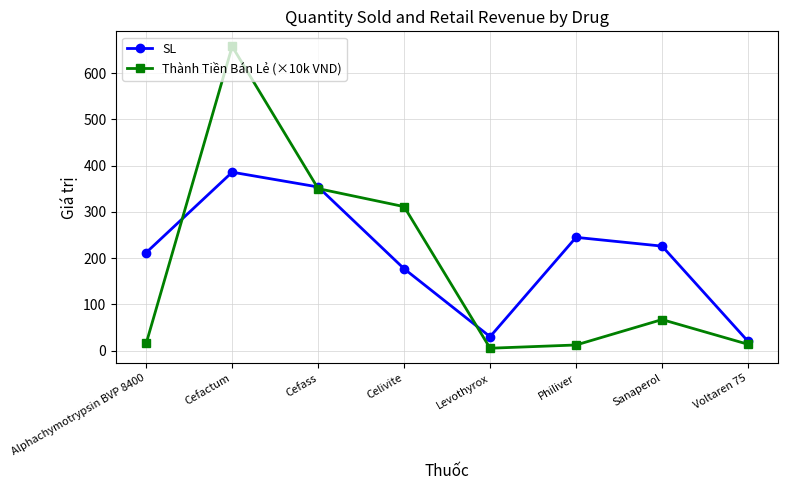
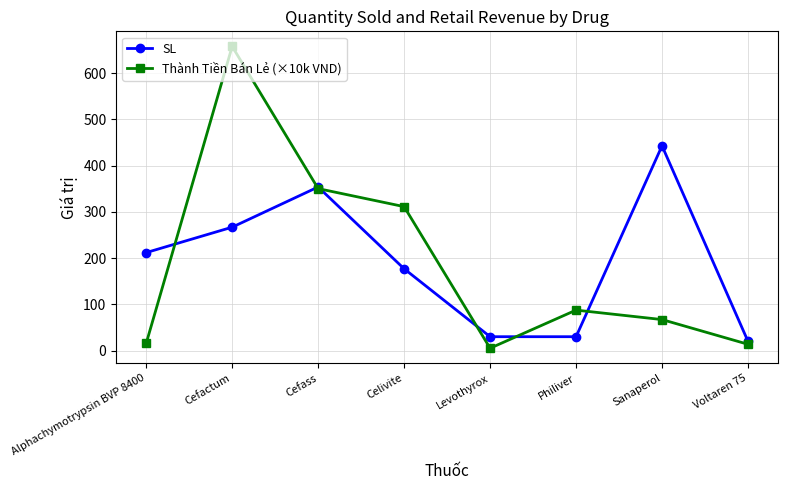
  {
    "SL": {
      "Alphachymotrypsin BVP 8400": 210,
-     "Cefactum": 390,
+     "Cefactum": 270,
      "Celivite": 180,
      "Levothyrox": 30,
-     "Philiver": 250,
-     "Sanaperol": 230,
+     "Philiver": 30,
+     "Sanaperol": 440,
      "Voltaren 75": 20
    },
    "Thành Tiền Bán Lẻ (×10k VND)": {
      "Alphachymotrypsin BVP 8400": 20,
      "Celivite": 310,
      "Levothyrox": 10,
-     "Philiver": 10,
+     "Philiver": 90,
      "Sanaperol": 70,
      "Voltaren 75": 10
    }
  }
